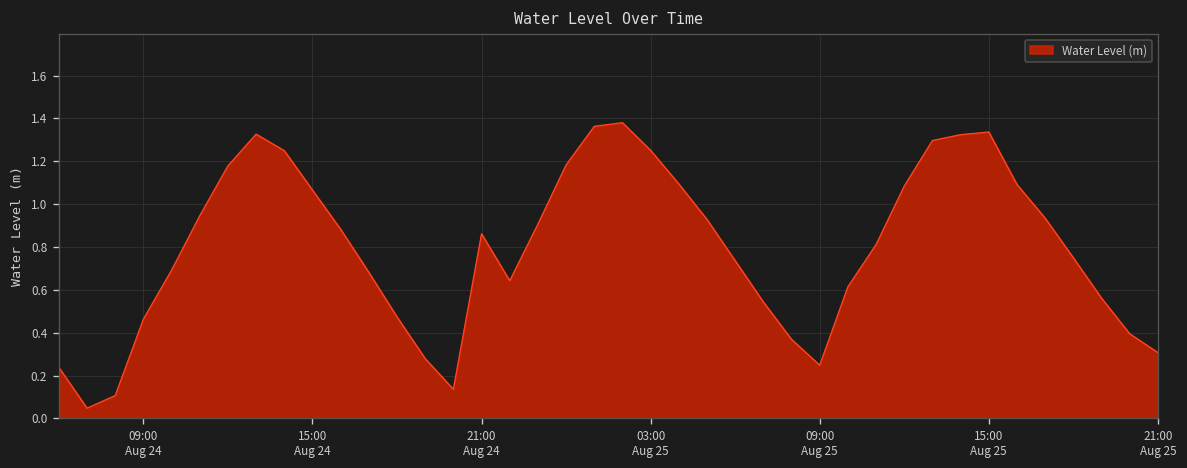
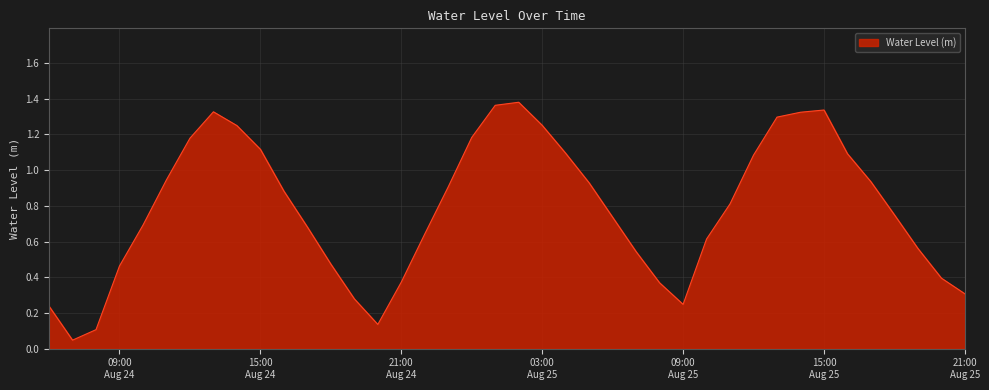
  {
    "09:00 Aug 24": 0.46,
-   "15:00 Aug 24": 1.07,
-   "21:00 Aug 24": 0.86,
+   "15:00 Aug 24": 1.12,
+   "21:00 Aug 24": 0.37,
    "03:00 Aug 25": 1.25,
    "09:00 Aug 25": 0.25,
    "15:00 Aug 25": 1.34,
    "21:00 Aug 25": 0.31
  }
